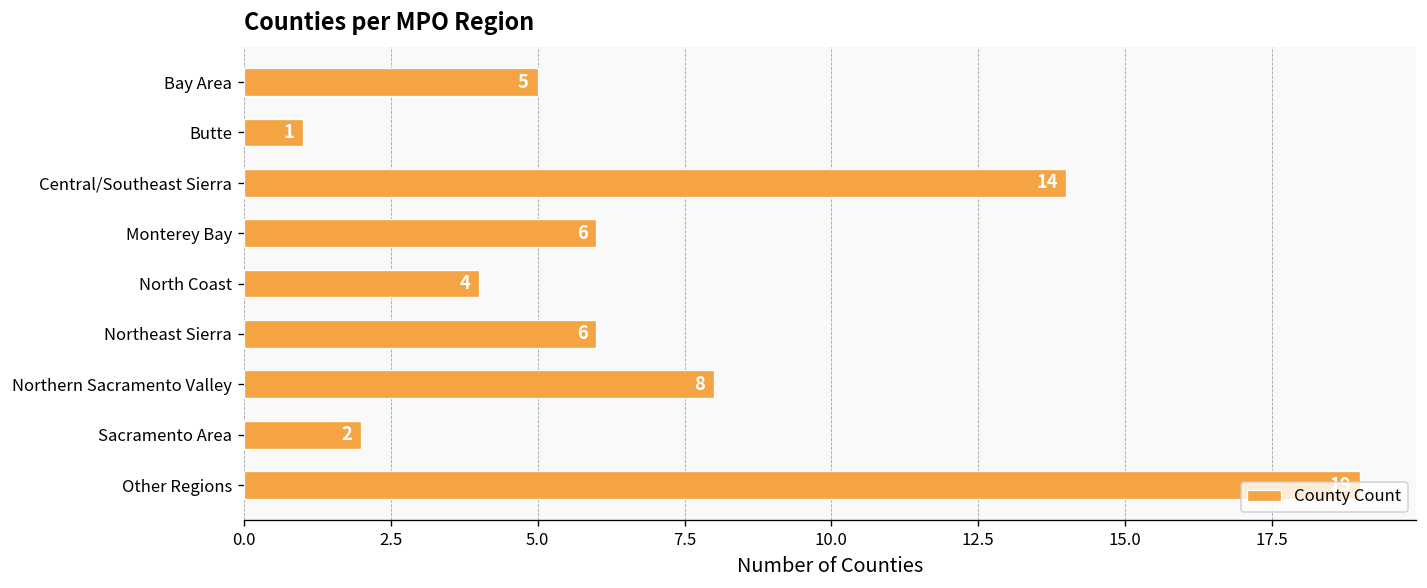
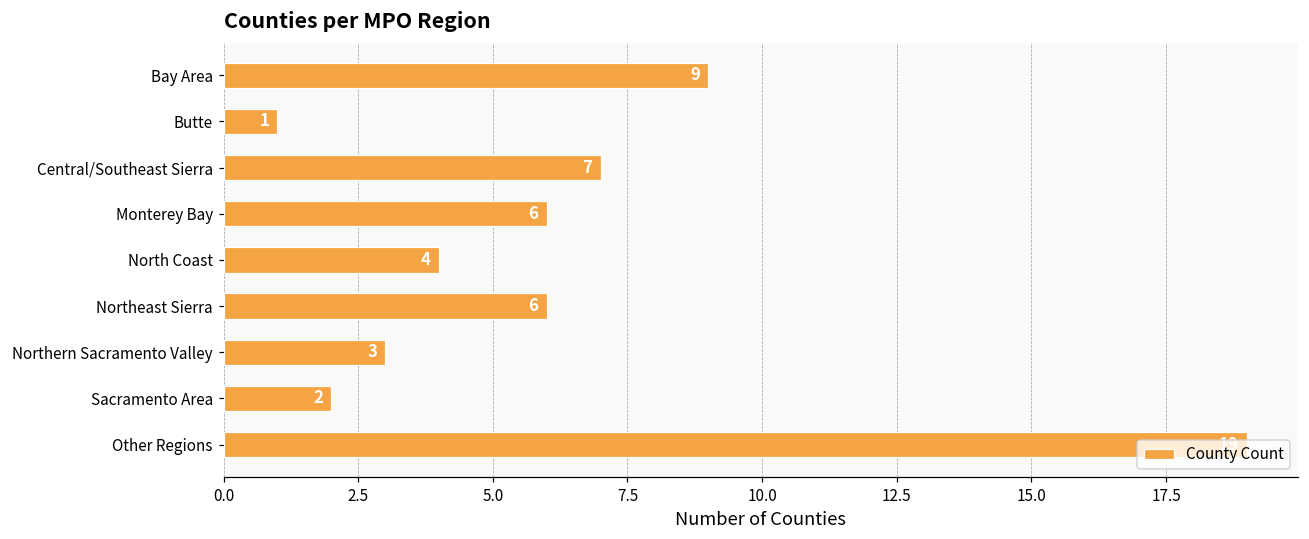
  {
-   "Bay Area": 5,
+   "Bay Area": 9,
    "Butte": 1,
-   "Central/Southeast Sierra": 14,
+   "Central/Southeast Sierra": 7,
    "Monterey Bay": 6,
    "North Coast": 4,
    "Northeast Sierra": 6,
-   "Northern Sacramento Valley": 8,
+   "Northern Sacramento Valley": 3,
    "Sacramento Area": 2
  }
